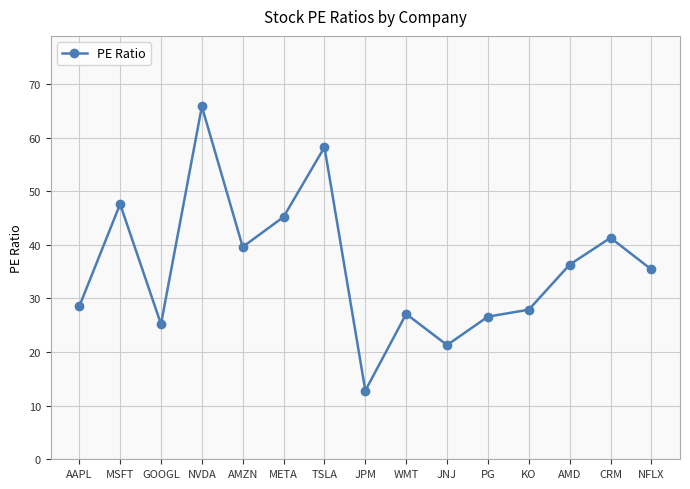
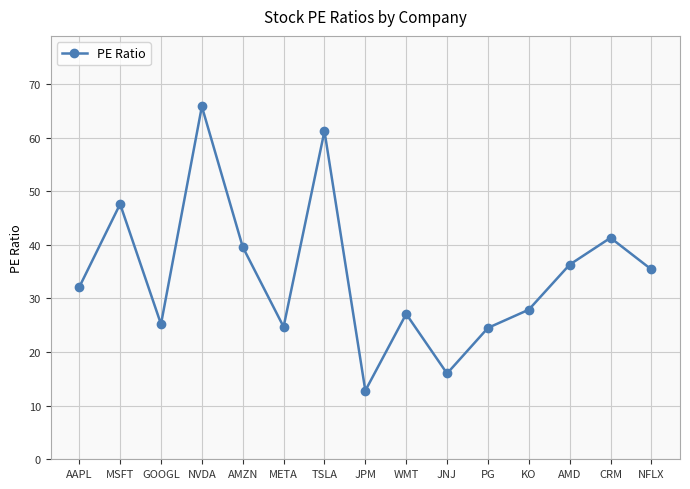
  {
    "PE Ratio": {
-     "AAPL": 29,
+     "AAPL": 32,
      "MSFT": 48,
      "GOOGL": 25,
      "NVDA": 66,
      "AMZN": 40,
-     "META": 45,
-     "TSLA": 58,
+     "META": 25,
+     "TSLA": 61,
      "JPM": 13,
      "WMT": 27,
-     "JNJ": 21,
-     "PG": 27,
+     "JNJ": 16,
+     "PG": 25,
      "KO": 28,
      "AMD": 36,
      "CRM": 41,
      "NFLX": 35
    }
  }
